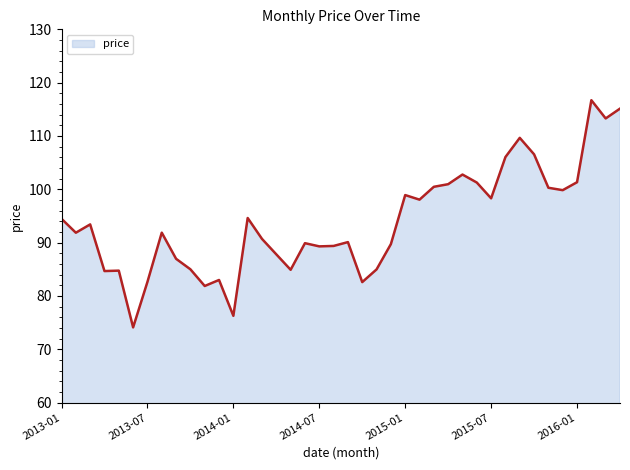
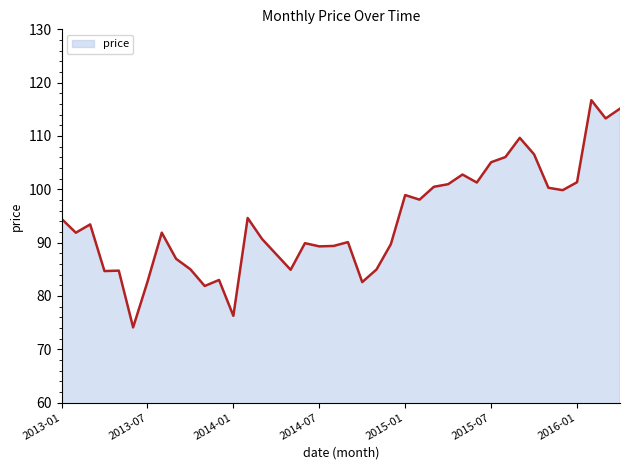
  {
    "2013-01": 94,
    "2013-07": 83,
    "2014-01": 76,
    "2014-07": 89,
    "2015-01": 99,
-   "2015-07": 98,
+   "2015-07": 105,
    "2016-01": 101
  }
